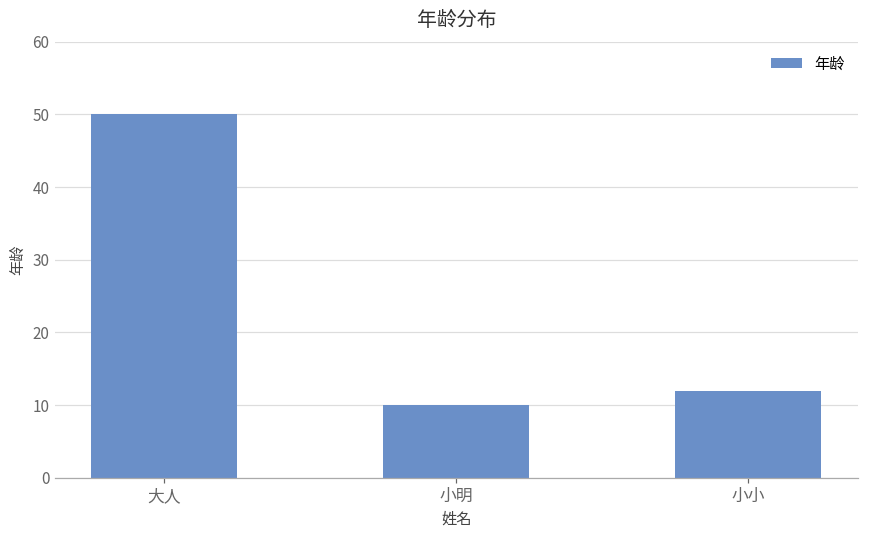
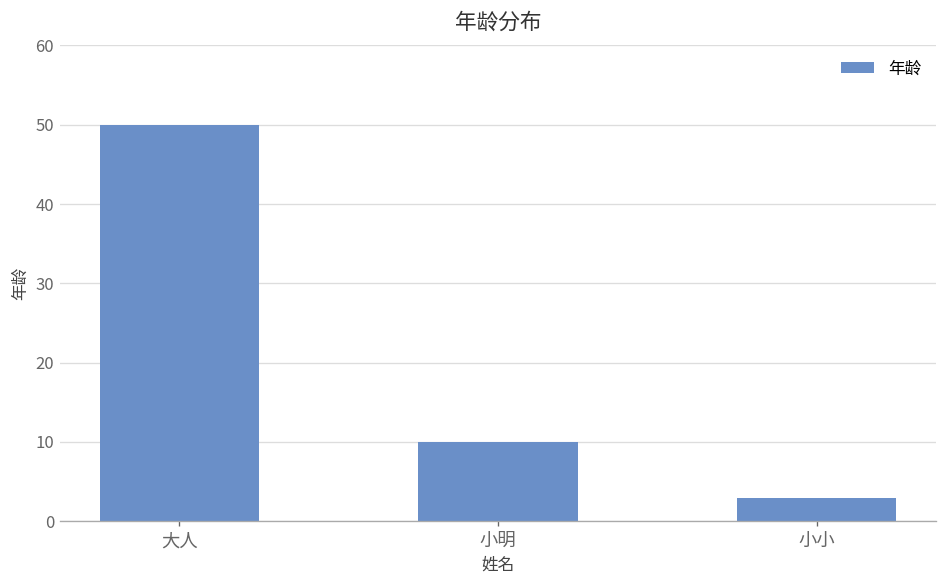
  {
    "大人": 50,
    "小明": 10,
-   "小小": 12
+   "小小": 3
  }
